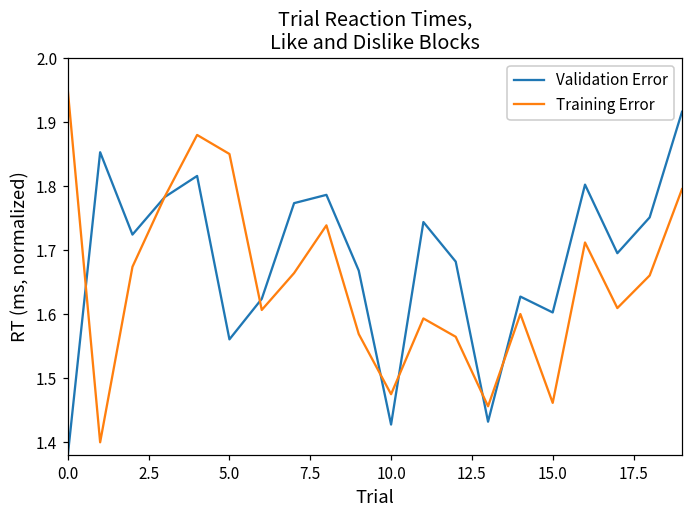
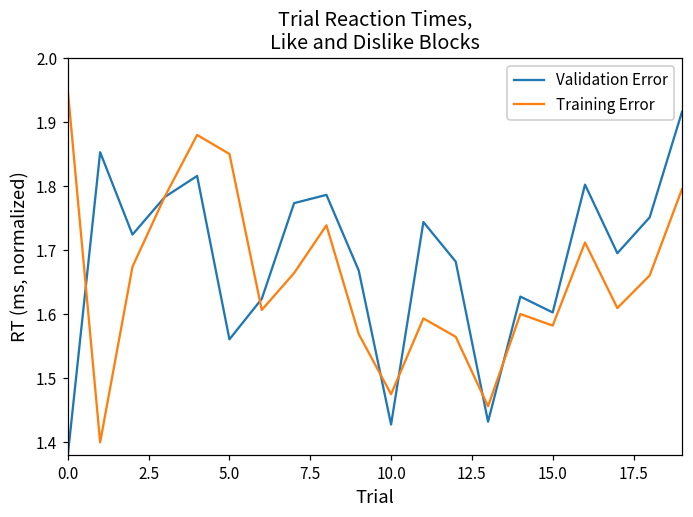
  {
    "Validation Error": {
      "0.0": 1.38,
      "5.0": 1.56,
      "10.0": 1.43,
      "15.0": 1.60
    },
    "Training Error": {
      "0.0": 1.95,
      "5.0": 1.85,
      "10.0": 1.48,
-     "15.0": 1.46
+     "15.0": 1.58
    }
  }
